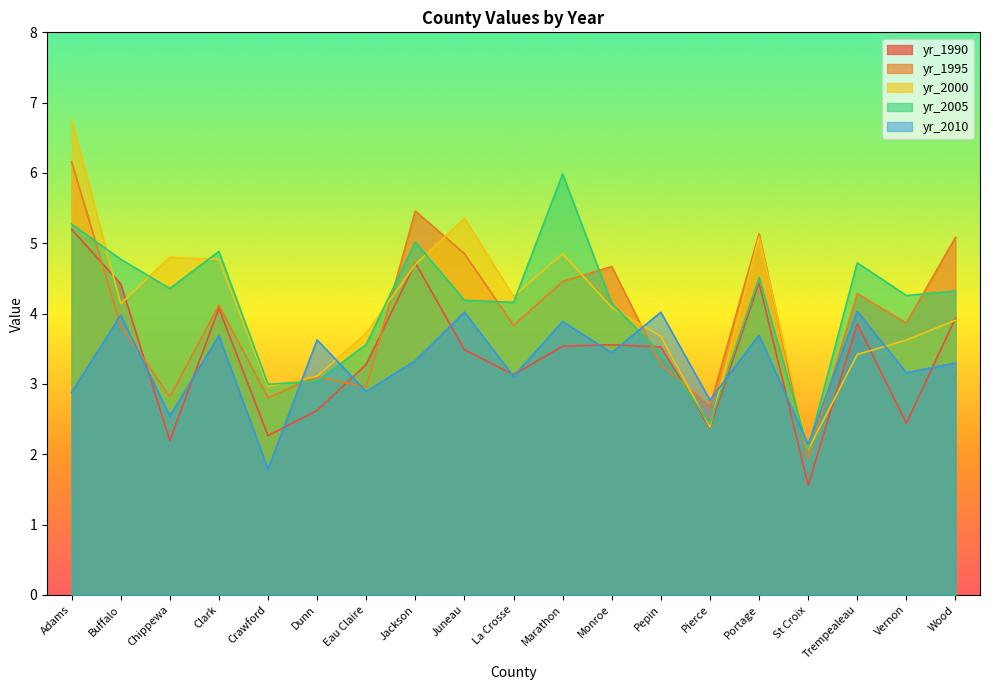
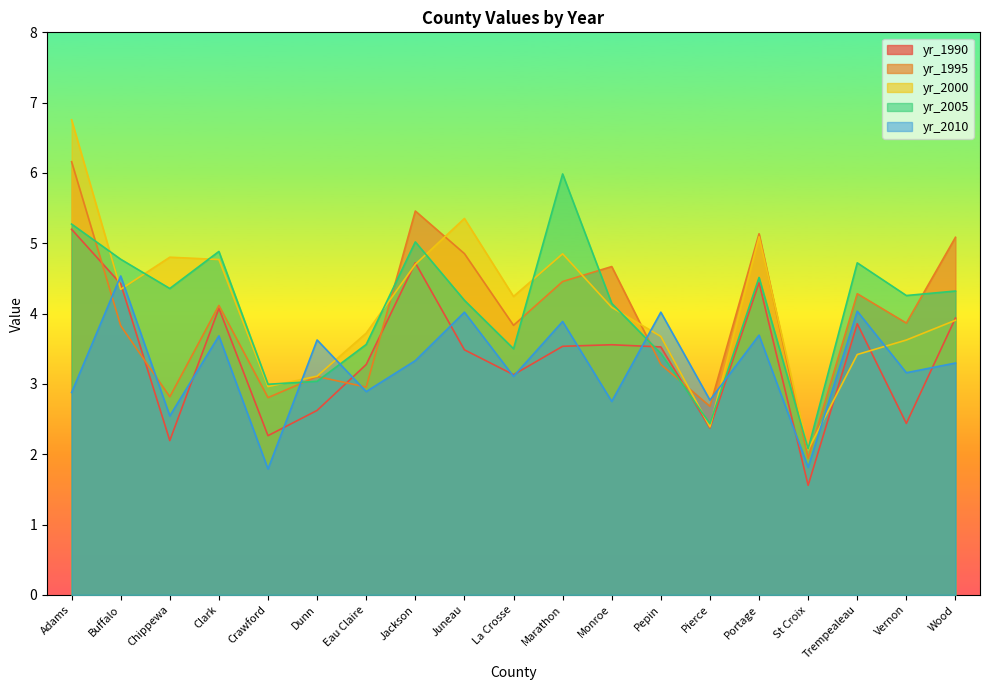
  {
    "yr_2000": {
      "Adams": 6.8,
-     "Buffalo": 4.1,
+     "Buffalo": 4.3,
      "Chippewa": 4.8,
      "Clark": 4.8,
      "Eau Claire": 3.7,
      "Juneau": 5.4,
      "La Crosse": 4.2,
      "Marathon": 4.9,
      "Monroe": 4.1,
      "Pepin": 3.7,
      "Portage": 5.1,
      "Trempealeau": 3.4,
      "Vernon": 3.6
    },
    "yr_2005": {
      "Adams": 5.3,
      "Buffalo": 4.8,
      "Chippewa": 4.4,
      "Clark": 4.9,
      "Dunn": 3.0,
      "Eau Claire": 3.6,
      "Jackson": 5.0,
      "Juneau": 4.2,
-     "La Crosse": 4.2,
+     "La Crosse": 3.5,
      "Marathon": 6.0,
      "Monroe": 4.1,
      "Pepin": 3.4,
      "Pierce": 2.4,
      "Portage": 4.5,
      "Trempealeau": 4.7,
      "Vernon": 4.3,
      "Wood": 4.3
    },
    "yr_2010": {
      "Adams": 2.9,
-     "Buffalo": 4.0,
+     "Buffalo": 4.5,
      "Chippewa": 2.5,
      "Clark": 3.7,
      "Crawford": 1.8,
      "Dunn": 3.6,
      "Eau Claire": 2.9,
      "Jackson": 3.3,
      "Juneau": 4.0,
      "Marathon": 3.9,
-     "Monroe": 3.4,
+     "Monroe": 2.8,
      "Pepin": 4.0,
      "Pierce": 2.8,
      "Portage": 3.7,
-     "St Croix": 2.1,
+     "St Croix": 1.8,
      "Trempealeau": 4.0,
      "Vernon": 3.2,
      "Wood": 3.3
    }
  }
